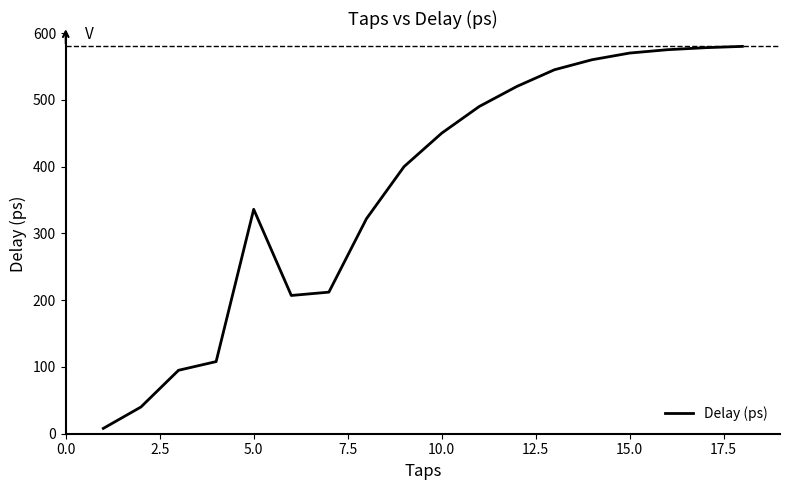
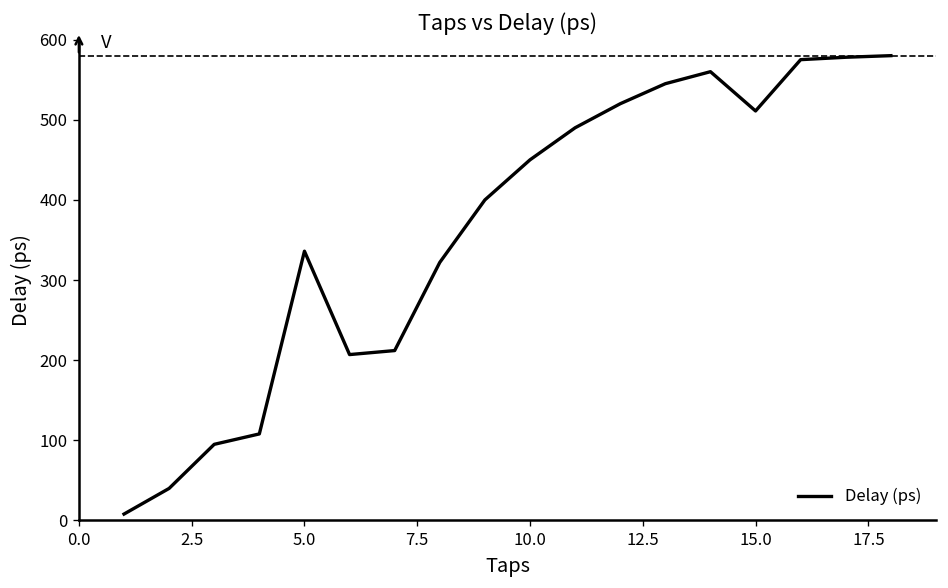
  {
    "5.0": 340,
    "10.0": 450,
-   "15.0": 570
+   "15.0": 510
  }
